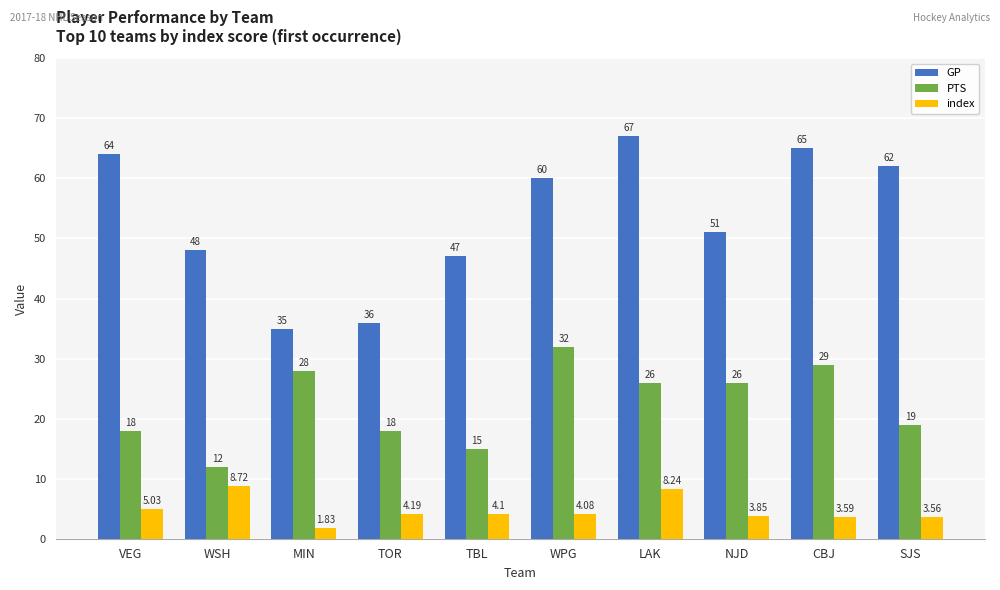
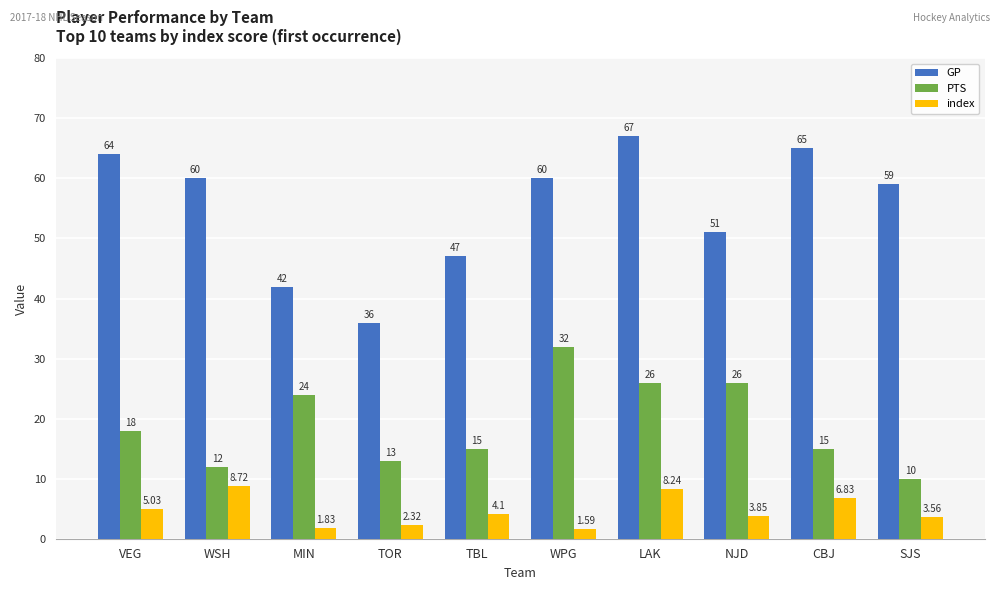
  {
    "GP": {
      "VEG": 64,
-     "WSH": 48,
-     "MIN": 35,
+     "WSH": 60,
+     "MIN": 42,
      "TOR": 36,
      "TBL": 47,
      "WPG": 60,
      "LAK": 67,
      "NJD": 51,
      "CBJ": 65,
-     "SJS": 62
+     "SJS": 59
    },
    "PTS": {
      "VEG": 18,
      "WSH": 12,
-     "MIN": 28,
-     "TOR": 18,
+     "MIN": 24,
+     "TOR": 13,
      "TBL": 15,
      "WPG": 32,
      "LAK": 26,
      "NJD": 26,
-     "CBJ": 29,
-     "SJS": 19
+     "CBJ": 15,
+     "SJS": 10
    },
    "index": {
      "VEG": 5.03,
      "WSH": 8.72,
      "MIN": 1.83,
-     "TOR": 4.19,
+     "TOR": 2.32,
      "TBL": 4.1,
-     "WPG": 4.08,
+     "WPG": 1.59,
      "LAK": 8.24,
      "NJD": 3.85,
-     "CBJ": 3.59,
+     "CBJ": 6.83,
      "SJS": 3.56
    }
  }
